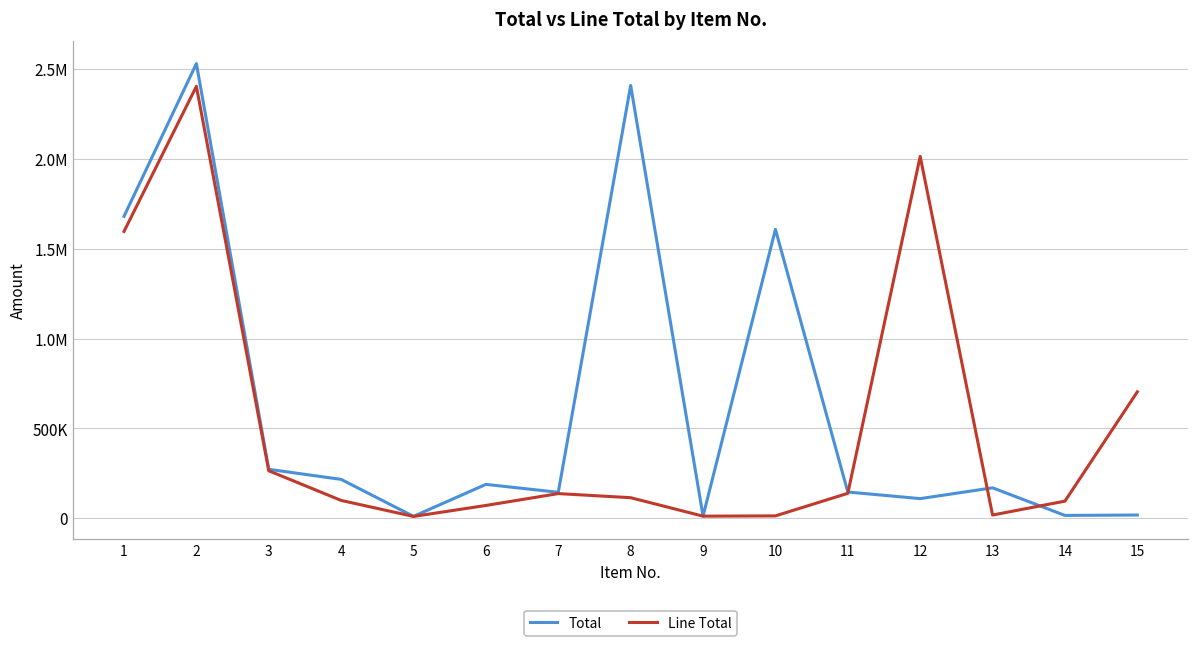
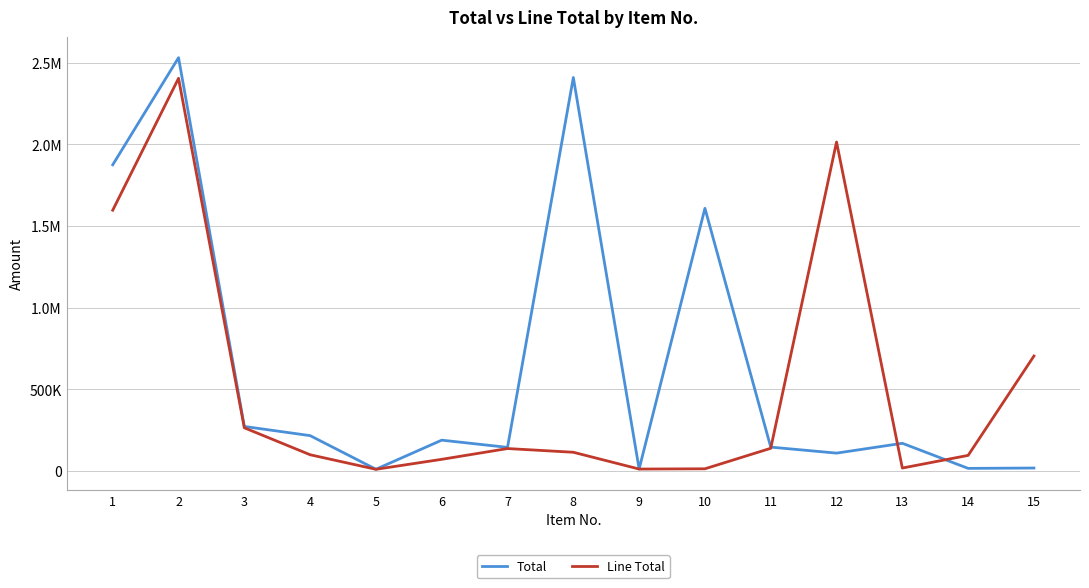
  {
    "Total": {
-     "1": 1680000,
+     "1": 1870000,
      "2": 2530000,
      "4": 220000,
      "6": 190000,
      "8": 2410000,
      "10": 1610000,
      "12": 110000,
      "13": 170000,
      "14": 20000,
      "15": 20000
    },
    "Line Total": {
      "1": 1600000,
      "2": 2400000,
      "4": 100000,
      "6": 70000,
      "8": 110000,
      "10": 10000,
      "12": 2010000,
      "13": 20000,
      "14": 90000,
      "15": 700000
    }
  }
